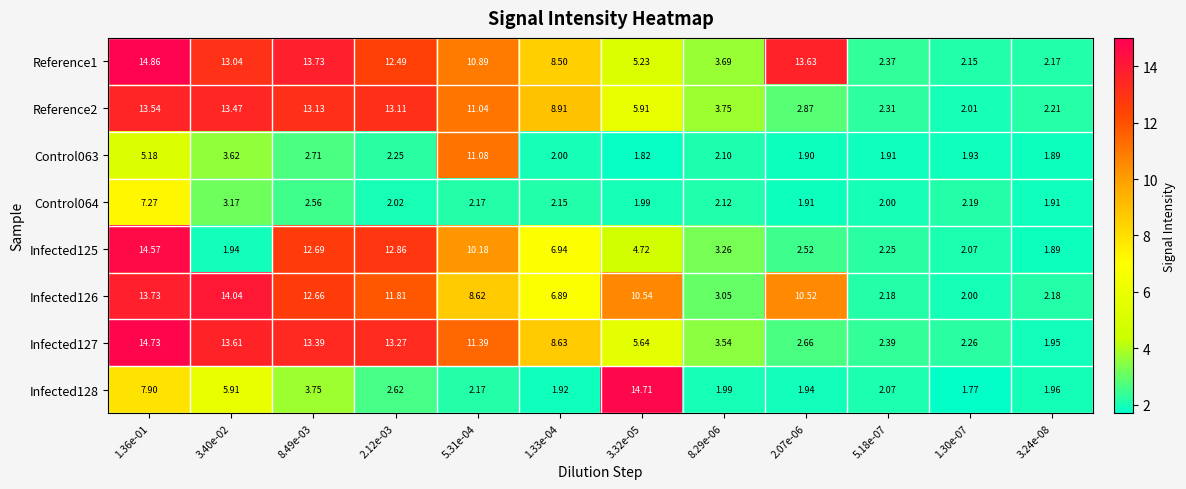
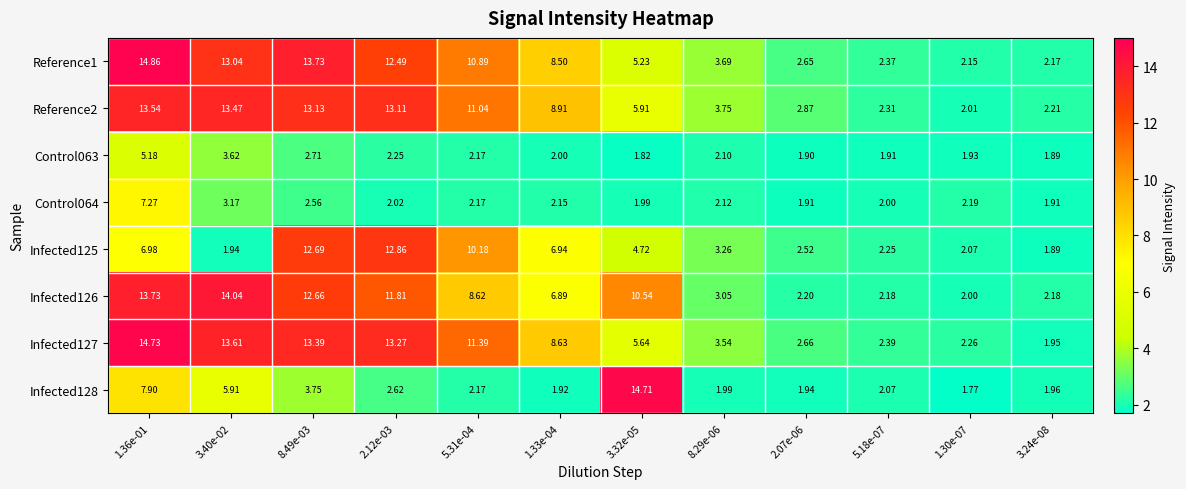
  {
    "Reference1": {
      "1.36e-01": 14.86,
      "3.40e-02": 13.04,
      "8.49e-03": 13.73,
      "2.12e-03": 12.49,
      "5.31e-04": 10.89,
      "1.33e-04": 8.50,
      "3.32e-05": 5.23,
      "8.29e-06": 3.69,
-     "2.07e-06": 13.63,
+     "2.07e-06": 2.65,
      "5.18e-07": 2.37,
      "1.30e-07": 2.15,
      "3.24e-08": 2.17
    },
    "Reference2": {
      "1.36e-01": 13.54,
      "3.40e-02": 13.47,
      "8.49e-03": 13.13,
      "2.12e-03": 13.11,
      "5.31e-04": 11.04,
      "1.33e-04": 8.91,
      "3.32e-05": 5.91,
      "8.29e-06": 3.75,
      "2.07e-06": 2.87,
      "5.18e-07": 2.31,
      "1.30e-07": 2.01,
      "3.24e-08": 2.21
    },
    "Control063": {
      "1.36e-01": 5.18,
      "3.40e-02": 3.62,
      "8.49e-03": 2.71,
      "2.12e-03": 2.25,
-     "5.31e-04": 11.08,
+     "5.31e-04": 2.17,
      "1.33e-04": 2.00,
      "3.32e-05": 1.82,
      "8.29e-06": 2.10,
      "2.07e-06": 1.90,
      "5.18e-07": 1.91,
      "1.30e-07": 1.93,
      "3.24e-08": 1.89
    },
    "Control064": {
      "1.36e-01": 7.27,
      "3.40e-02": 3.17,
      "8.49e-03": 2.56,
      "2.12e-03": 2.02,
      "5.31e-04": 2.17,
      "1.33e-04": 2.15,
      "3.32e-05": 1.99,
      "8.29e-06": 2.12,
      "2.07e-06": 1.91,
      "5.18e-07": 2.00,
      "1.30e-07": 2.19,
      "3.24e-08": 1.91
    },
    "Infected125": {
-     "1.36e-01": 14.57,
+     "1.36e-01": 6.98,
      "3.40e-02": 1.94,
      "8.49e-03": 12.69,
      "2.12e-03": 12.86,
      "5.31e-04": 10.18,
      "1.33e-04": 6.94,
      "3.32e-05": 4.72,
      "8.29e-06": 3.26,
      "2.07e-06": 2.52,
      "5.18e-07": 2.25,
      "1.30e-07": 2.07,
      "3.24e-08": 1.89
    },
    "Infected126": {
      "1.36e-01": 13.73,
      "3.40e-02": 14.04,
      "8.49e-03": 12.66,
      "2.12e-03": 11.81,
      "5.31e-04": 8.62,
      "1.33e-04": 6.89,
      "3.32e-05": 10.54,
      "8.29e-06": 3.05,
-     "2.07e-06": 10.52,
+     "2.07e-06": 2.20,
      "5.18e-07": 2.18,
      "1.30e-07": 2.00,
      "3.24e-08": 2.18
    },
    "Infected127": {
      "1.36e-01": 14.73,
      "3.40e-02": 13.61,
      "8.49e-03": 13.39,
      "2.12e-03": 13.27,
      "5.31e-04": 11.39,
      "1.33e-04": 8.63,
      "3.32e-05": 5.64,
      "8.29e-06": 3.54,
      "2.07e-06": 2.66,
      "5.18e-07": 2.39,
      "1.30e-07": 2.26,
      "3.24e-08": 1.95
    },
    "Infected128": {
      "1.36e-01": 7.90,
      "3.40e-02": 5.91,
      "8.49e-03": 3.75,
      "2.12e-03": 2.62,
      "5.31e-04": 2.17,
      "1.33e-04": 1.92,
      "3.32e-05": 14.71,
      "8.29e-06": 1.99,
      "2.07e-06": 1.94,
      "5.18e-07": 2.07,
      "1.30e-07": 1.77,
      "3.24e-08": 1.96
    }
  }
